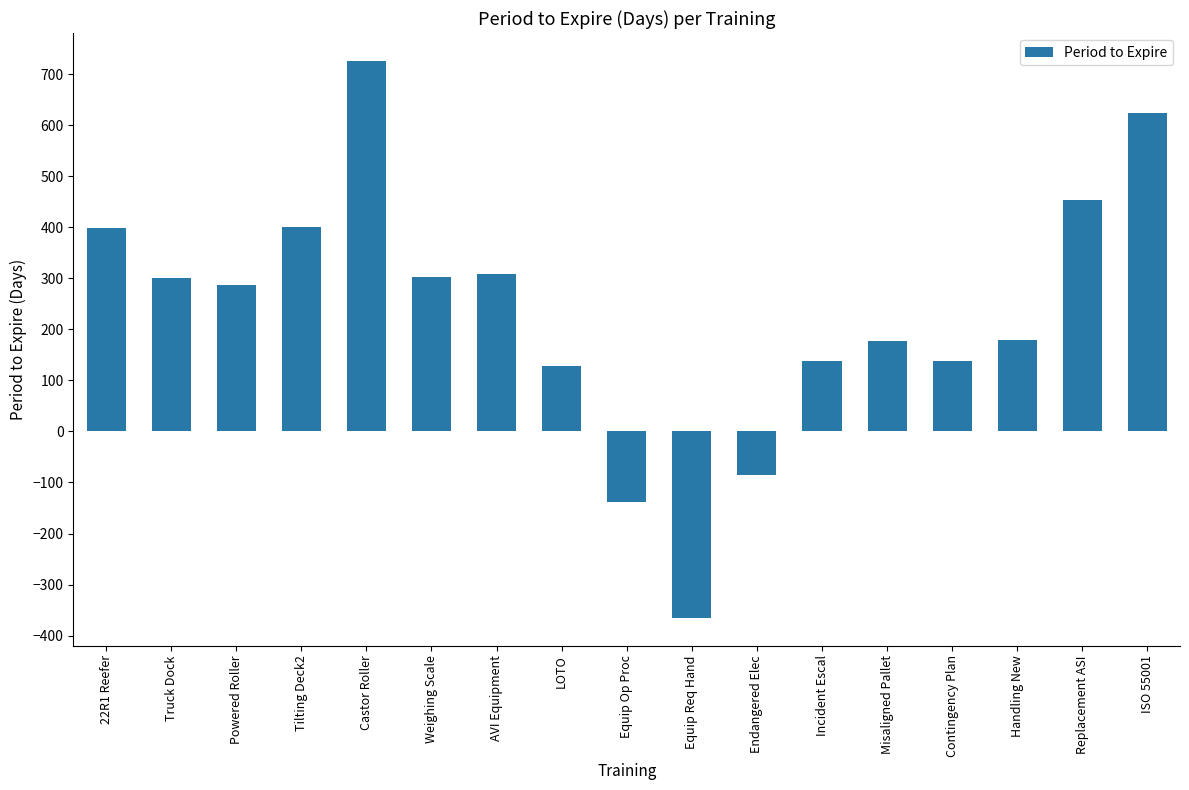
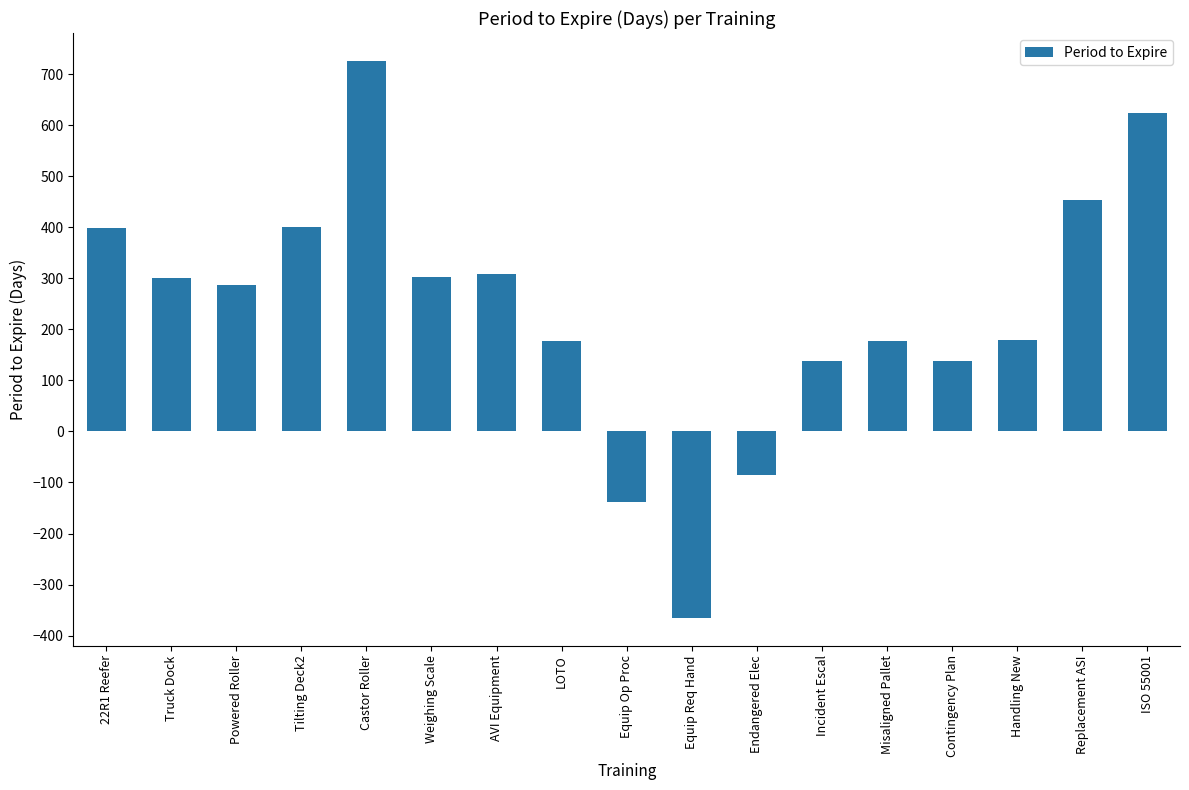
  {
    "22R1 Reefer": 400,
    "Truck Dock": 300,
    "Powered Roller": 290,
    "Tilting Deck2": 400,
    "Castor Roller": 730,
    "Weighing Scale": 300,
    "AVI Equipment": 310,
-   "LOTO": 130,
+   "LOTO": 180,
    "Equip Op Proc": -140,
    "Equip Req Hand": -370,
    "Endangered Elec": -90,
    "Incident Escal": 140,
    "Misaligned Pallet": 180,
    "Contingency Plan": 140,
    "Handling New": 180,
    "Replacement ASI": 450,
    "ISO 55001": 620
  }
